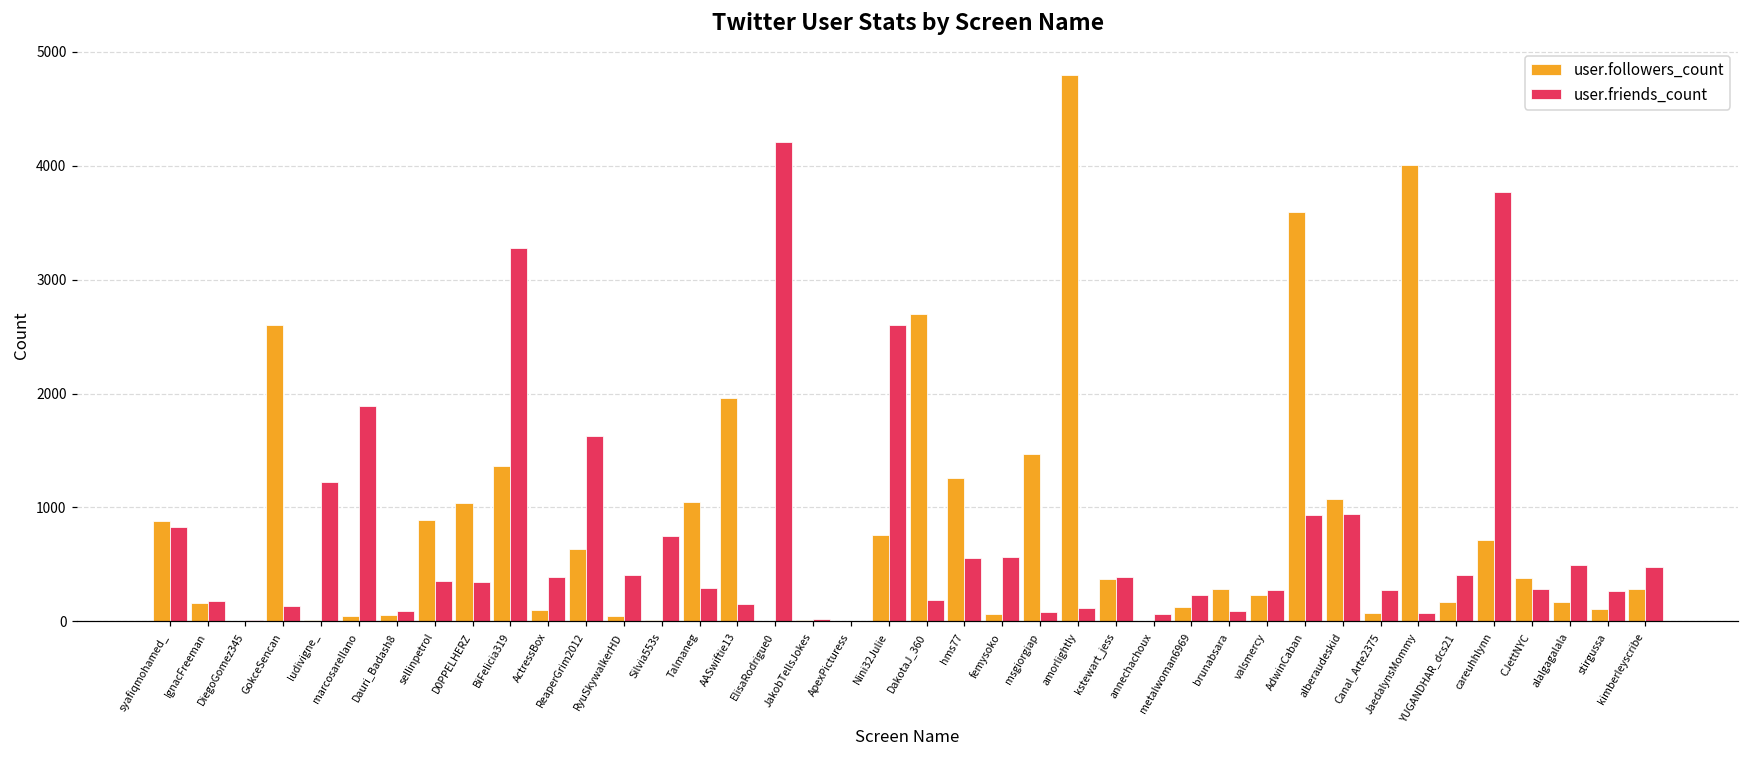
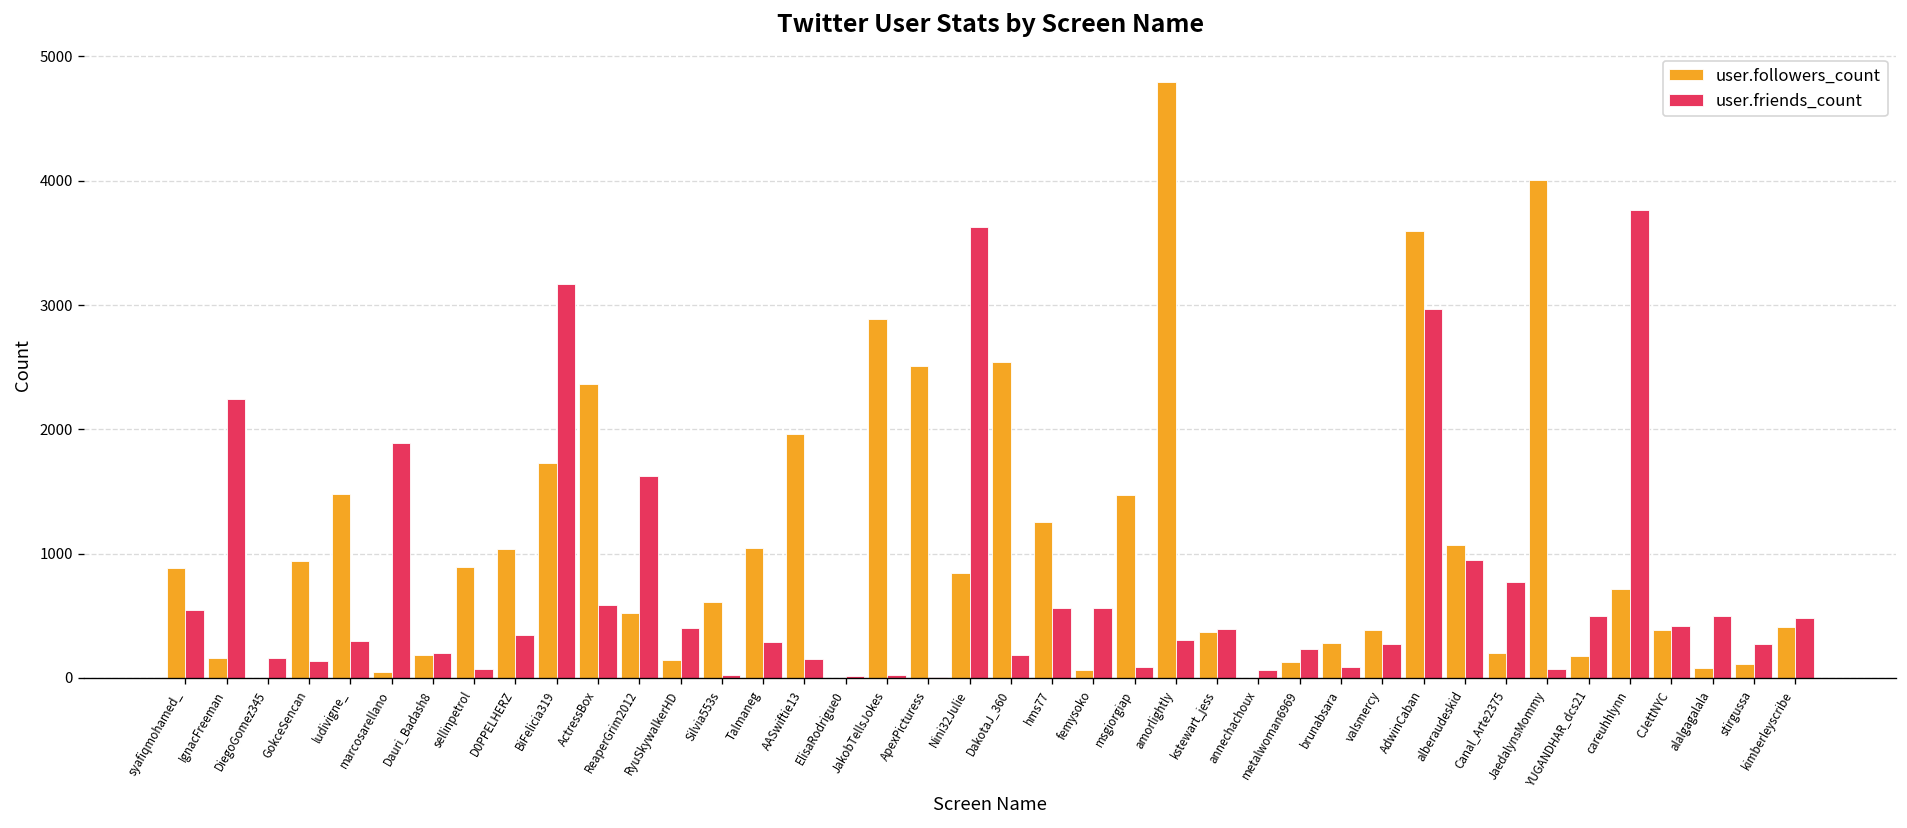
  {
    "user.followers_count": {
      "syafiqmohamed_": 890,
      "IgnacFreeman": 160,
      "DiegoGomez345": 0,
-     "GokceSencan": 2600,
-     "ludivigne_": 10,
+     "GokceSencan": 940,
+     "ludivigne_": 1480,
      "marcosarellano": 50,
-     "Dauri_Badash8": 50,
+     "Dauri_Badash8": 180,
      "sellinpetrol": 890,
      "D0PPELHERZ": 1040,
-     "BiFelicia319": 1360,
-     "ActressBox": 100,
-     "ReaperGrim2012": 630,
-     "RyuSkywalkerHD": 50,
-     "Silvia553s": 10,
+     "BiFelicia319": 1730,
+     "ActressBox": 2360,
+     "ReaperGrim2012": 520,
+     "RyuSkywalkerHD": 150,
+     "Silvia553s": 610,
      "Talmaneg": 1040,
      "AASwiftie13": 1960,
-     "JakobTellsJokes": 10,
-     "ApexPicturess": 0,
-     "Nini32Julie": 750,
-     "DakotaJ_360": 2690,
+     "JakobTellsJokes": 2890,
+     "ApexPicturess": 2510,
+     "Nini32Julie": 840,
+     "DakotaJ_360": 2550,
      "hms77": 1260,
      "femysoko": 70,
      "msgiorgiap": 1470,
      "amorlightly": 4790,
      "kstewart_jess": 370,
      "metalwoman6969": 130,
      "brunabsara": 280,
-     "valsmercy": 240,
+     "valsmercy": 390,
      "AdwinCaban": 3590,
      "alberaudeskid": 1070,
-     "Canal_Arte2375": 70,
+     "Canal_Arte2375": 200,
      "JaedalynsMommy": 4000,
      "YUGANDHAR_dcs21": 170,
      "careuhhlynn": 720,
      "CJettNYC": 380,
-     "alalgagalala": 170,
+     "alalgagalala": 80,
      "stirgussa": 110,
-     "kimberleyscribe": 290
+     "kimberleyscribe": 410
    },
    "user.friends_count": {
-     "syafiqmohamed_": 830,
-     "IgnacFreeman": 180,
-     "DiegoGomez345": 10,
+     "syafiqmohamed_": 550,
+     "IgnacFreeman": 2240,
+     "DiegoGomez345": 160,
      "GokceSencan": 140,
-     "ludivigne_": 1220,
+     "ludivigne_": 300,
      "marcosarellano": 1890,
-     "Dauri_Badash8": 90,
-     "sellinpetrol": 350,
+     "Dauri_Badash8": 200,
+     "sellinpetrol": 80,
      "D0PPELHERZ": 350,
-     "BiFelicia319": 3280,
-     "ActressBox": 390,
+     "BiFelicia319": 3170,
+     "ActressBox": 590,
      "ReaperGrim2012": 1630,
      "RyuSkywalkerHD": 400,
-     "Silvia553s": 750,
+     "Silvia553s": 30,
      "Talmaneg": 290,
      "AASwiftie13": 150,
-     "ElisaRodrigue0": 4210,
+     "ElisaRodrigue0": 10,
      "JakobTellsJokes": 30,
-     "Nini32Julie": 2610,
+     "Nini32Julie": 3630,
      "DakotaJ_360": 190,
      "hms77": 560,
      "femysoko": 560,
      "msgiorgiap": 90,
-     "amorlightly": 120,
+     "amorlightly": 310,
      "kstewart_jess": 390,
      "annechachoux": 60,
      "metalwoman6969": 230,
      "brunabsara": 90,
      "valsmercy": 280,
-     "AdwinCaban": 940,
+     "AdwinCaban": 2970,
      "alberaudeskid": 950,
-     "Canal_Arte2375": 280,
+     "Canal_Arte2375": 770,
      "JaedalynsMommy": 70,
-     "YUGANDHAR_dcs21": 410,
+     "YUGANDHAR_dcs21": 490,
      "careuhhlynn": 3770,
-     "CJettNYC": 280,
+     "CJettNYC": 420,
      "alalgagalala": 500,
      "stirgussa": 270,
      "kimberleyscribe": 480
    }
  }
